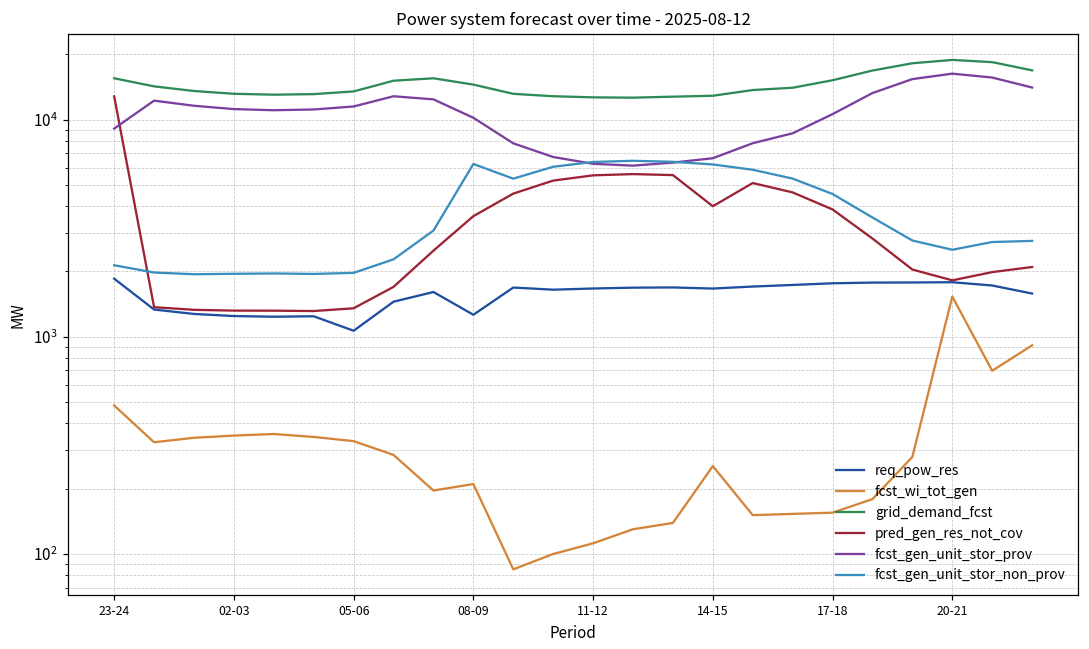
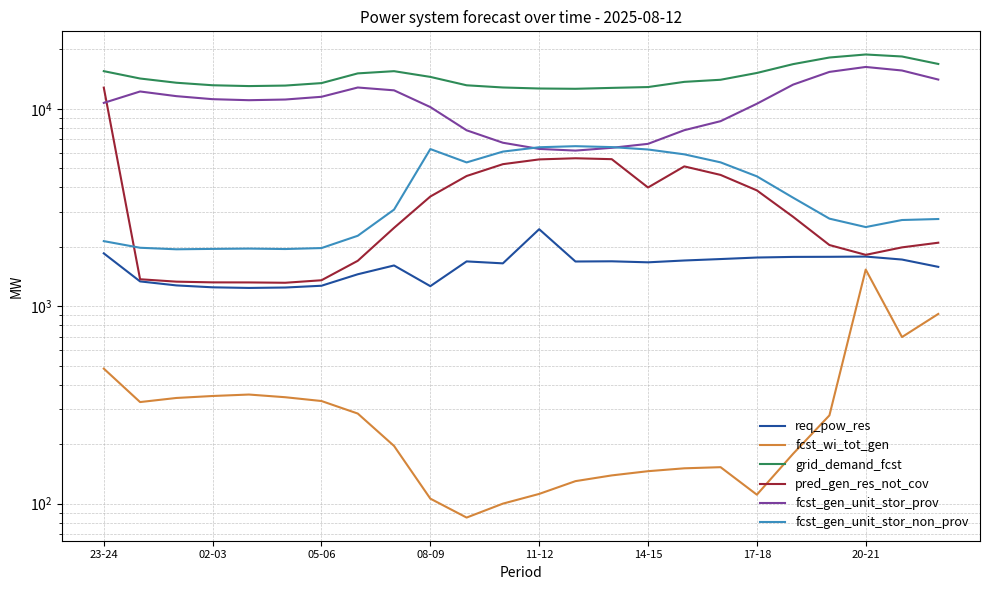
  {
    "req_pow_res": {
      "23-24": 1900,
      "02-03": 1200,
-     "05-06": 1100,
+     "05-06": 1300,
      "08-09": 1300,
-     "11-12": 1700,
+     "11-12": 2500,
      "14-15": 1700,
      "17-18": 1800
    },
    "fcst_wi_tot_gen": {
      "23-24": 480,
      "02-03": 350,
      "05-06": 330,
-     "08-09": 210,
+     "08-09": 110,
      "11-12": 110,
-     "14-15": 250,
-     "17-18": 160,
+     "14-15": 150,
+     "17-18": 110,
      "20-21": 1500
    },
    "grid_demand_fcst": {
      "23-24": 16000,
      "02-03": 13000,
      "05-06": 14000,
      "08-09": 15000,
      "11-12": 13000,
      "14-15": 13000,
      "17-18": 15000,
      "20-21": 19000
    },
    "pred_gen_res_not_cov": {
      "23-24": 13000,
      "02-03": 1300,
      "05-06": 1400,
      "08-09": 3600,
      "11-12": 5500,
      "14-15": 4000,
      "17-18": 3900
    },
    "fcst_gen_unit_stor_prov": {
-     "23-24": 9000,
+     "23-24": 11000,
      "02-03": 11000,
      "05-06": 12000,
      "08-09": 10000,
      "14-15": 6600,
      "17-18": 11000,
      "20-21": 16000
    },
    "fcst_gen_unit_stor_non_prov": {
      "23-24": 2100,
      "02-03": 2000,
      "05-06": 2000,
      "08-09": 6300,
      "14-15": 6200,
      "17-18": 4600,
      "20-21": 2500
    }
  }
